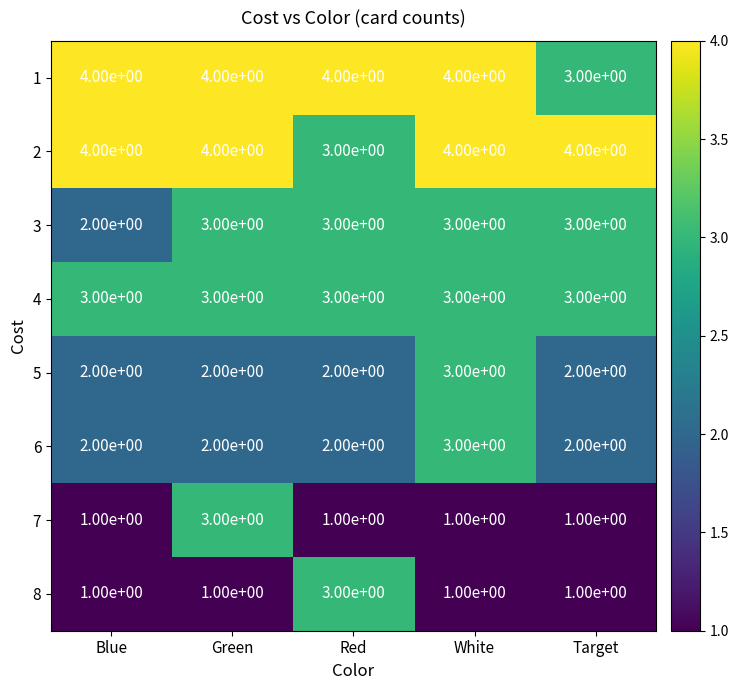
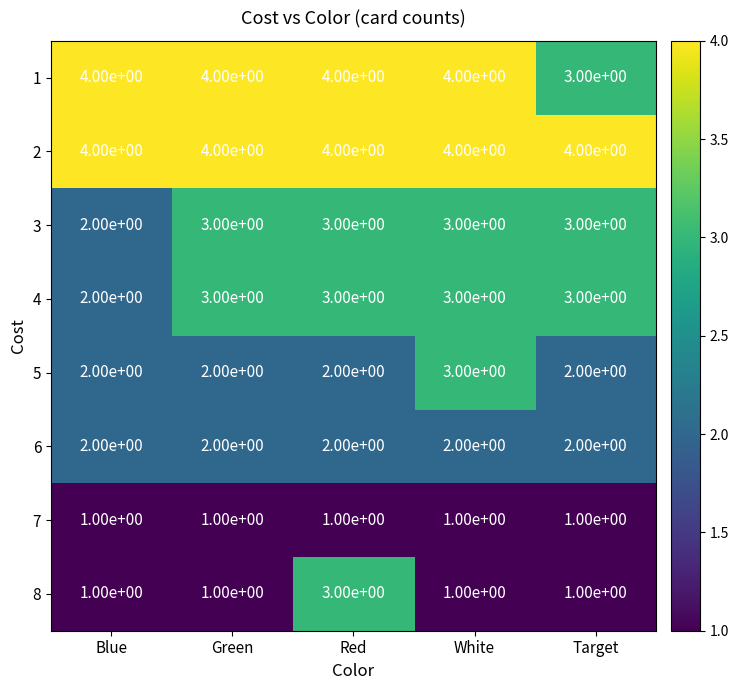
  {
    "1": {
      "Blue": "4.00e+00",
      "Green": "4.00e+00",
      "Red": "4.00e+00",
      "White": "4.00e+00",
      "Target": "3.00e+00"
    },
    "2": {
      "Blue": "4.00e+00",
      "Green": "4.00e+00",
-     "Red": "3.00e+00",
+     "Red": "4.00e+00",
      "White": "4.00e+00",
      "Target": "4.00e+00"
    },
    "3": {
      "Blue": "2.00e+00",
      "Green": "3.00e+00",
      "Red": "3.00e+00",
      "White": "3.00e+00",
      "Target": "3.00e+00"
    },
    "4": {
-     "Blue": "3.00e+00",
+     "Blue": "2.00e+00",
      "Green": "3.00e+00",
      "Red": "3.00e+00",
      "White": "3.00e+00",
      "Target": "3.00e+00"
    },
    "5": {
      "Blue": "2.00e+00",
      "Green": "2.00e+00",
      "Red": "2.00e+00",
      "White": "3.00e+00",
      "Target": "2.00e+00"
    },
    "6": {
      "Blue": "2.00e+00",
      "Green": "2.00e+00",
      "Red": "2.00e+00",
-     "White": "3.00e+00",
+     "White": "2.00e+00",
      "Target": "2.00e+00"
    },
    "7": {
      "Blue": "1.00e+00",
-     "Green": "3.00e+00",
+     "Green": "1.00e+00",
      "Red": "1.00e+00",
      "White": "1.00e+00",
      "Target": "1.00e+00"
    },
    "8": {
      "Blue": "1.00e+00",
      "Green": "1.00e+00",
      "Red": "3.00e+00",
      "White": "1.00e+00",
      "Target": "1.00e+00"
    }
  }
